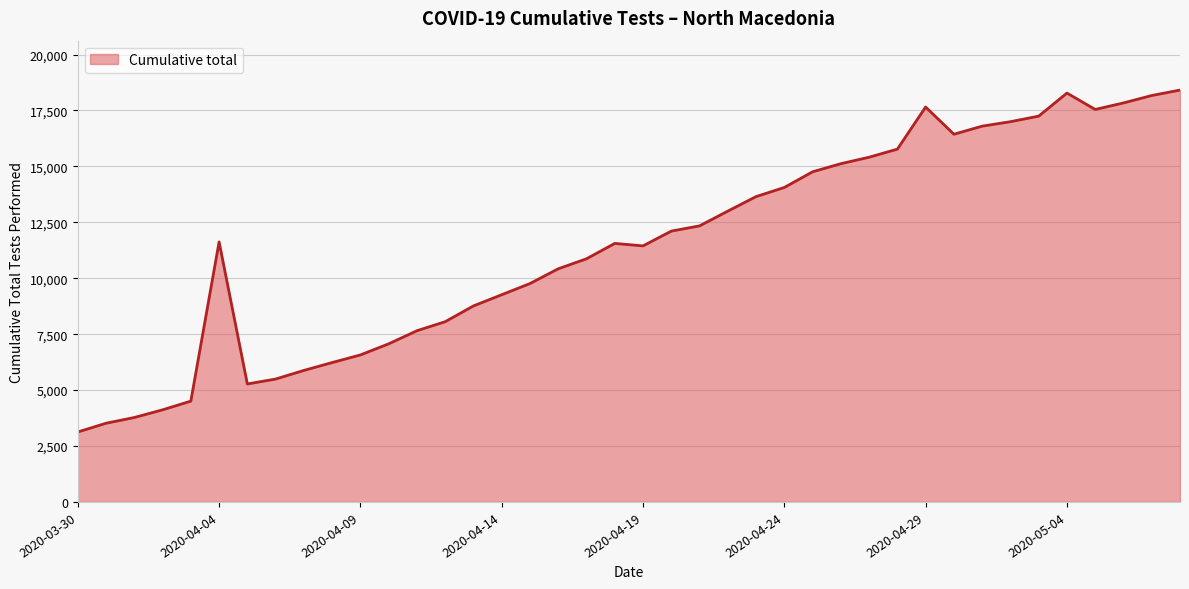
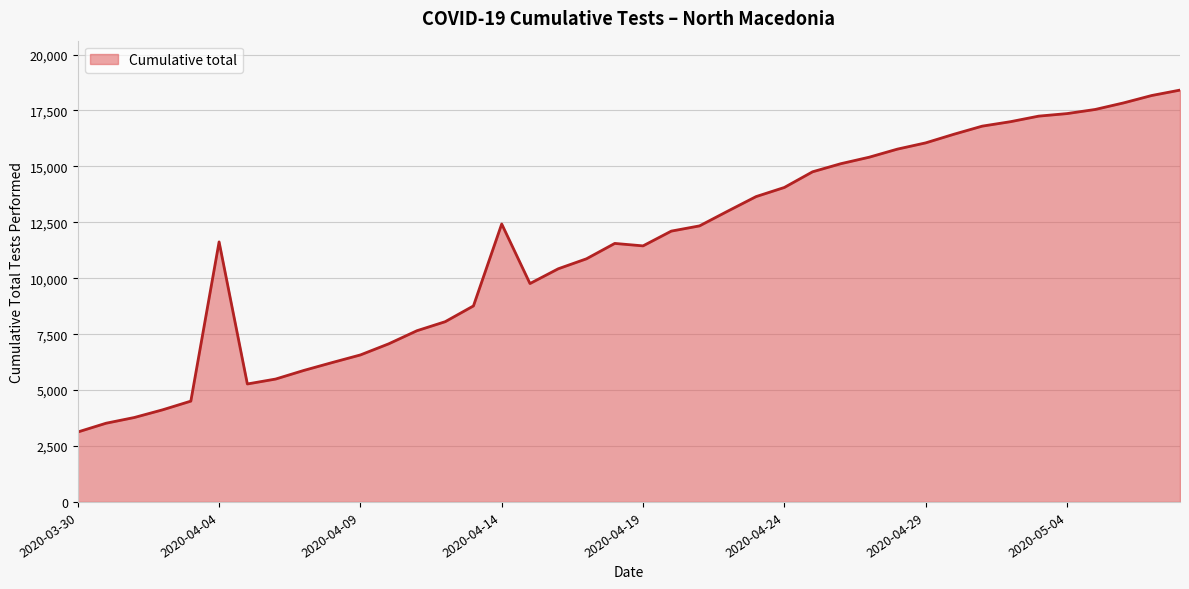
  {
    "2020-03-30": "3,100",
    "2020-04-04": "11,600",
    "2020-04-09": "6,600",
-   "2020-04-14": "9,300",
+   "2020-04-14": "12,400",
    "2020-04-19": "11,400",
    "2020-04-24": "14,100",
-   "2020-04-29": "17,700",
-   "2020-05-04": "18,300"
+   "2020-04-29": "16,100",
+   "2020-05-04": "17,400"
  }
